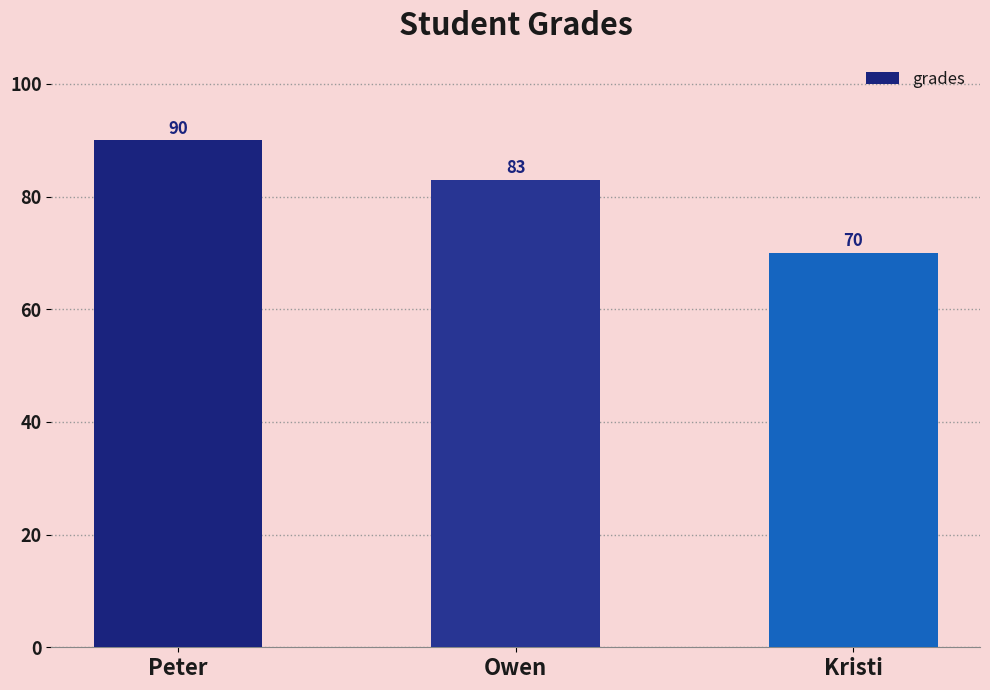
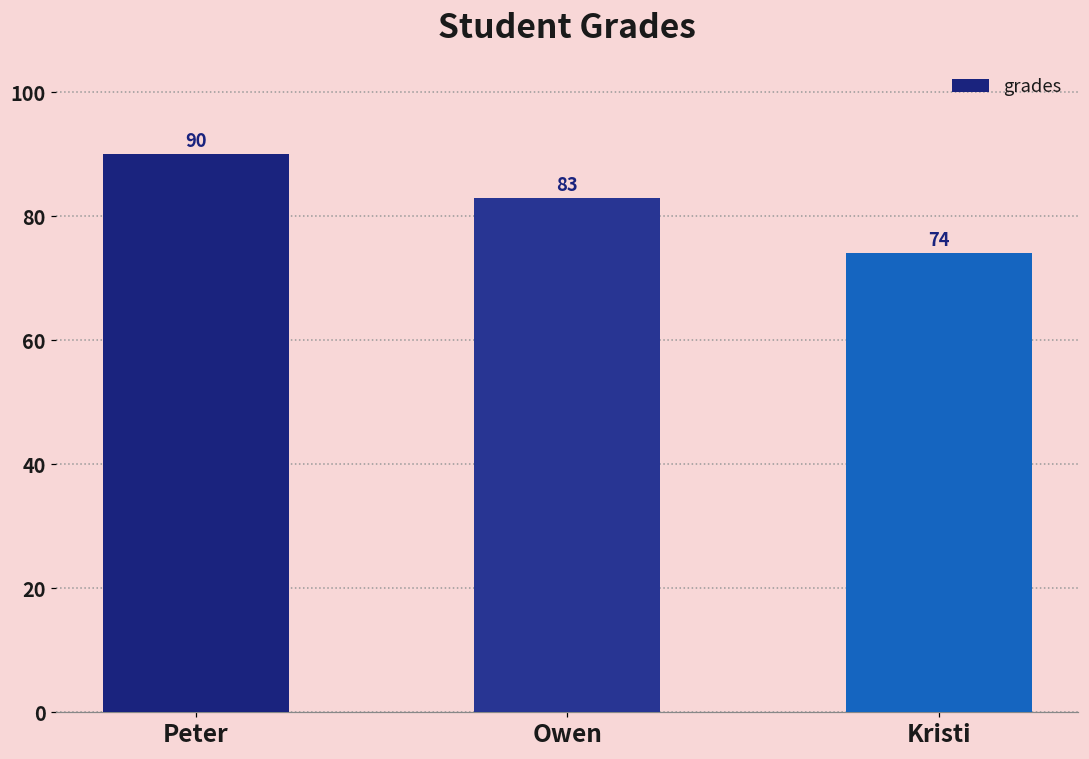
  {
    "Peter": 90,
    "Owen": 83,
-   "Kristi": 70
+   "Kristi": 74
  }
